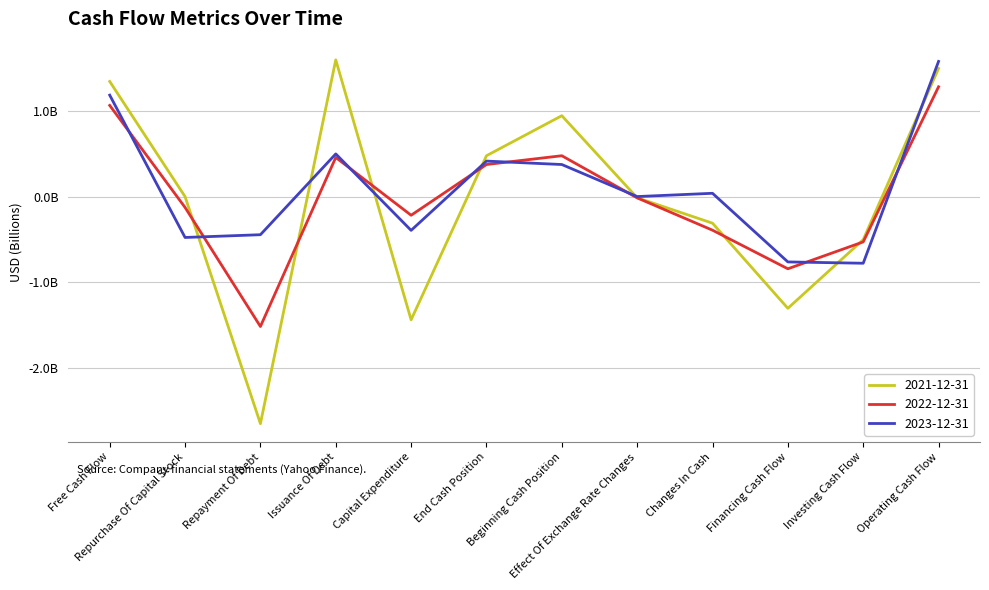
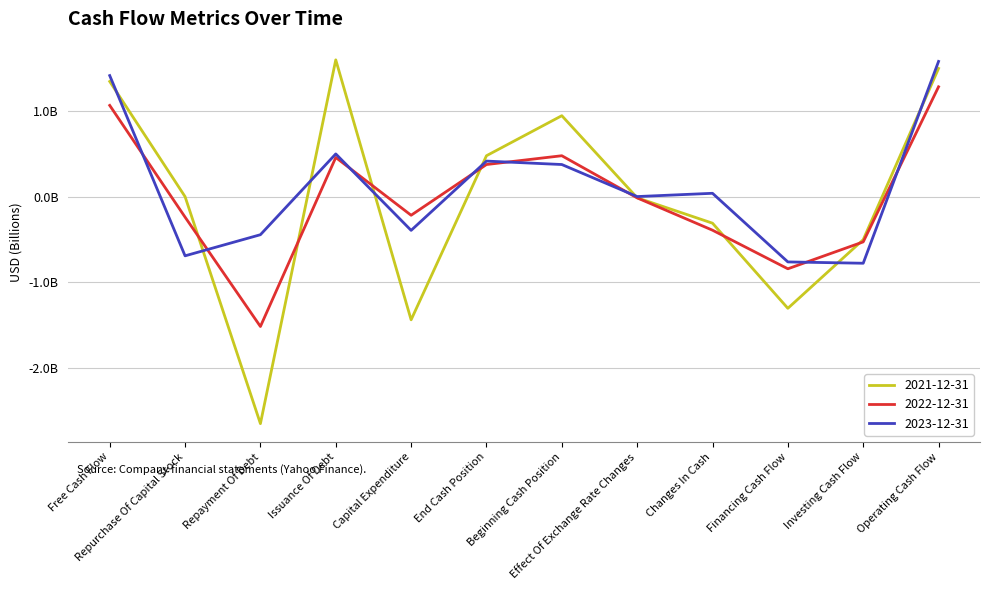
  {
    "2021-12-31": {
      "Free Cash Flow": 1300000000,
      "Repurchase Of Capital Stock": 0,
      "Repayment Of Debt": -2700000000,
      "Issuance Of Debt": 1600000000,
      "Capital Expenditure": -1400000000,
      "End Cash Position": 500000000,
      "Beginning Cash Position": 900000000,
      "Changes In Cash": -300000000,
      "Financing Cash Flow": -1300000000,
      "Operating Cash Flow": 1500000000
    },
    "2022-12-31": {
      "Free Cash Flow": 1100000000,
-     "Repurchase Of Capital Stock": -100000000,
+     "Repurchase Of Capital Stock": -200000000,
      "Repayment Of Debt": -1500000000,
      "Issuance Of Debt": 500000000,
      "Capital Expenditure": -200000000,
      "End Cash Position": 400000000,
      "Beginning Cash Position": 500000000,
      "Changes In Cash": -400000000,
      "Financing Cash Flow": -800000000,
      "Operating Cash Flow": 1300000000
    },
    "2023-12-31": {
-     "Free Cash Flow": 1200000000,
-     "Repurchase Of Capital Stock": -500000000,
+     "Free Cash Flow": 1400000000,
+     "Repurchase Of Capital Stock": -700000000,
      "Repayment Of Debt": -400000000,
      "Issuance Of Debt": 500000000,
      "Capital Expenditure": -400000000,
      "End Cash Position": 400000000,
      "Beginning Cash Position": 400000000,
      "Changes In Cash": 0,
      "Financing Cash Flow": -800000000,
      "Investing Cash Flow": -800000000,
      "Operating Cash Flow": 1600000000
    }
  }
